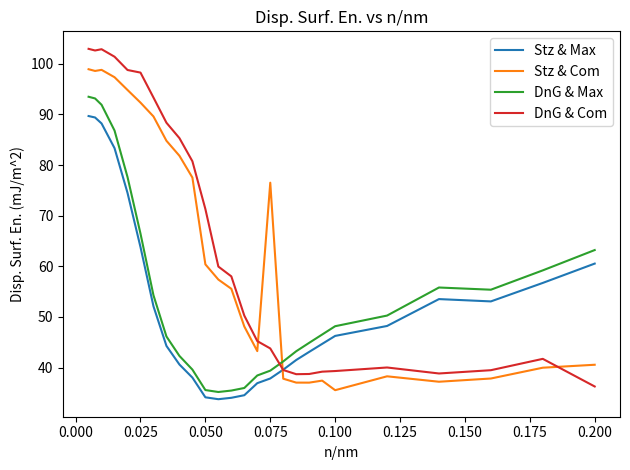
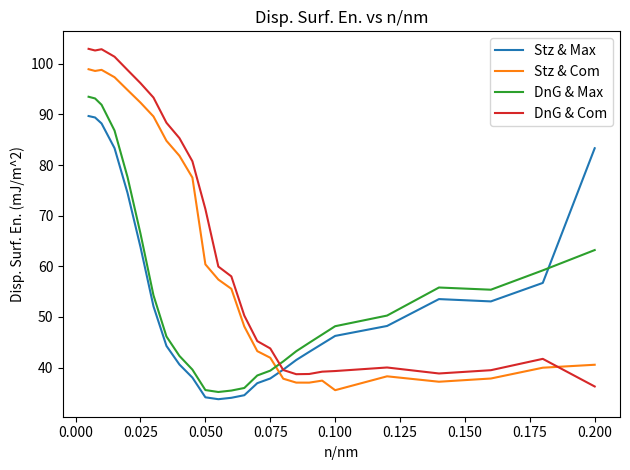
  {
    "Stz & Max": {
      "0.025": 64,
      "0.050": 34,
      "0.075": 38,
      "0.100": 46,
-     "0.200": 61
+     "0.200": 83
    },
    "Stz & Com": {
      "0.025": 92,
      "0.050": 60,
-     "0.075": 77,
+     "0.075": 42,
      "0.100": 36,
      "0.200": 41
    },
    "DnG & Max": {
      "0.025": 66,
      "0.050": 36,
      "0.075": 39,
      "0.100": 48,
      "0.200": 63
    },
    "DnG & Com": {
-     "0.025": 98,
+     "0.025": 96,
      "0.050": 71,
      "0.075": 44,
      "0.100": 39,
      "0.200": 36
    }
  }
